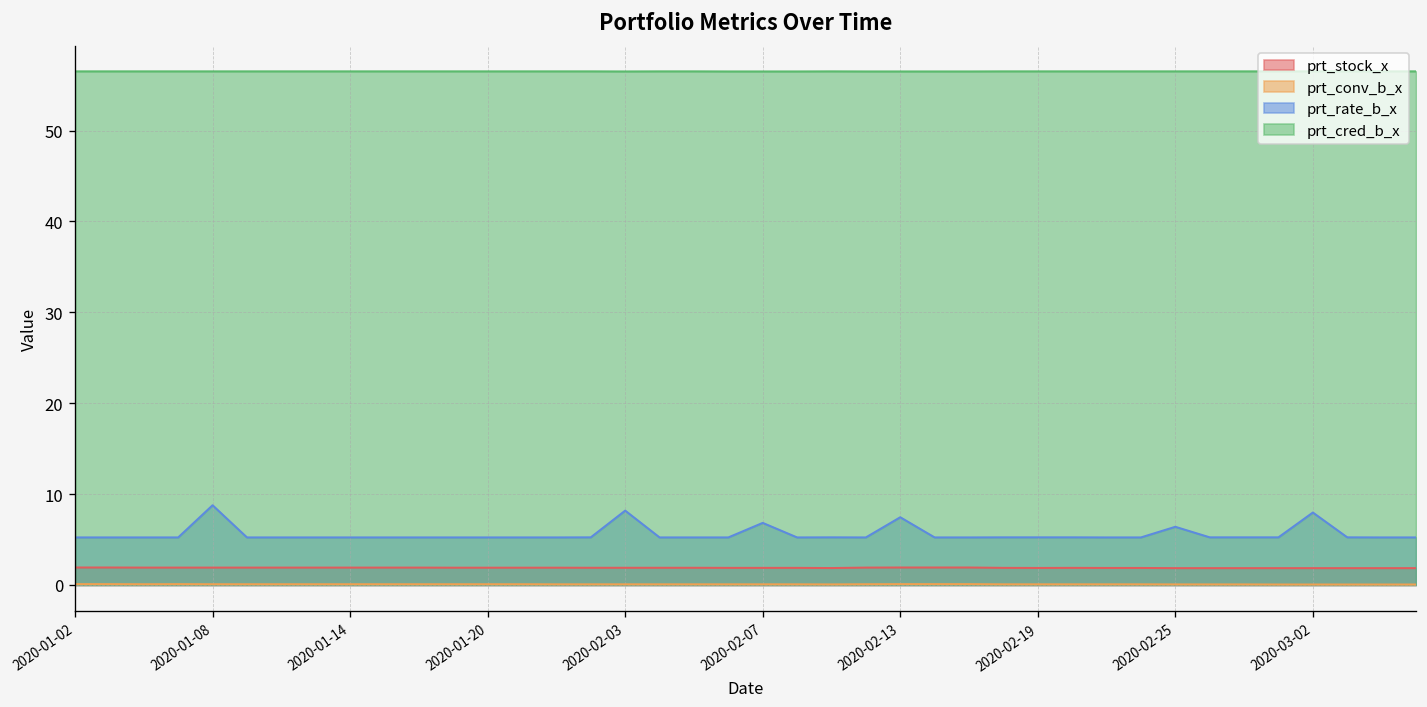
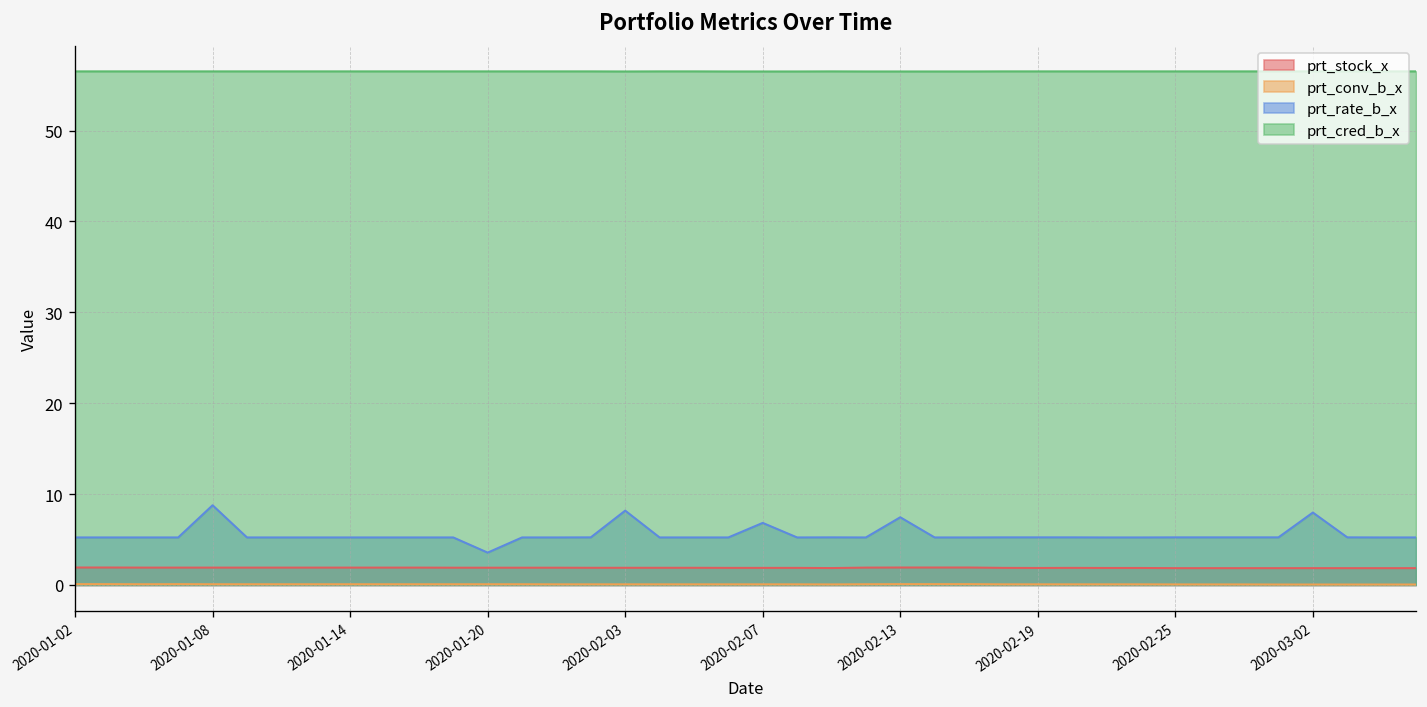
  {
    "prt_rate_b_x": {
      "2020-01-02": 5,
      "2020-01-08": 9,
      "2020-01-14": 5,
-     "2020-01-20": 5,
+     "2020-01-20": 4,
      "2020-02-03": 8,
      "2020-02-07": 7,
      "2020-02-13": 7,
      "2020-02-19": 5,
-     "2020-02-25": 6,
+     "2020-02-25": 5,
      "2020-03-02": 8
    },
    "prt_cred_b_x": {
      "2020-01-02": 57,
      "2020-01-08": 57,
      "2020-01-14": 57,
      "2020-01-20": 57,
      "2020-02-03": 57,
      "2020-02-07": 57,
      "2020-02-13": 57,
      "2020-02-19": 57,
      "2020-02-25": 57
    }
  }
